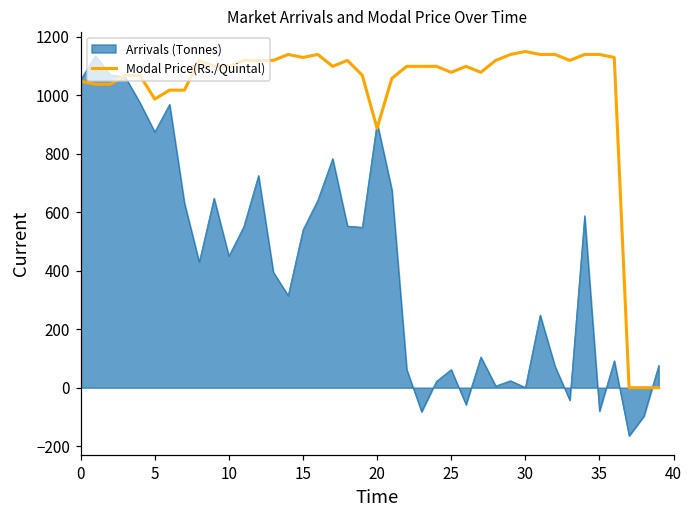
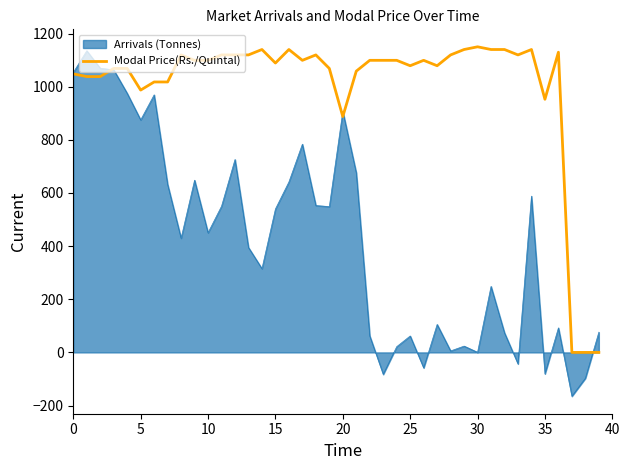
  {
    "Modal Price(Rs./Quintal)": {
      "5": 990,
-     "15": 1130,
+     "15": 1090,
      "20": 890,
      "25": 1080,
      "30": 1150,
-     "35": 1140
+     "35": 950
    }
  }
